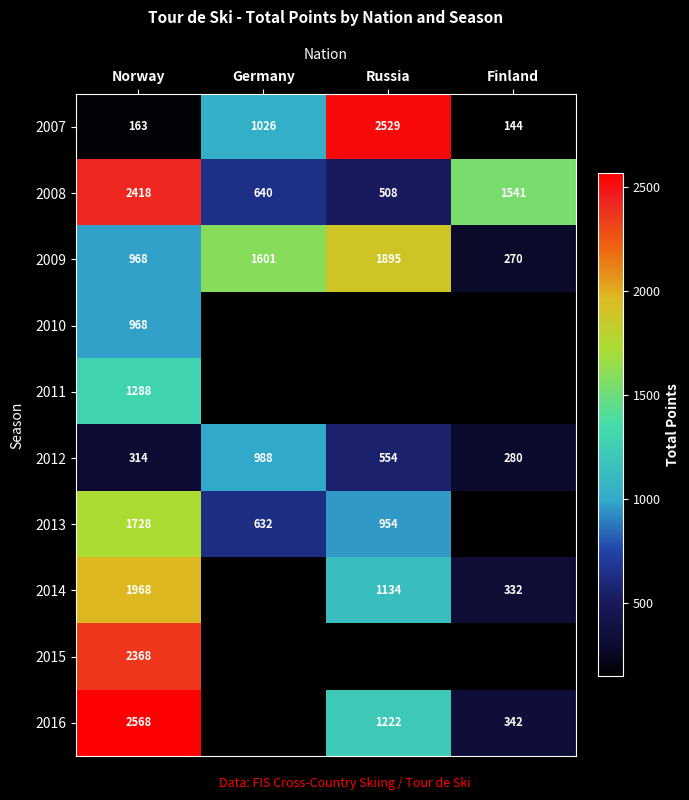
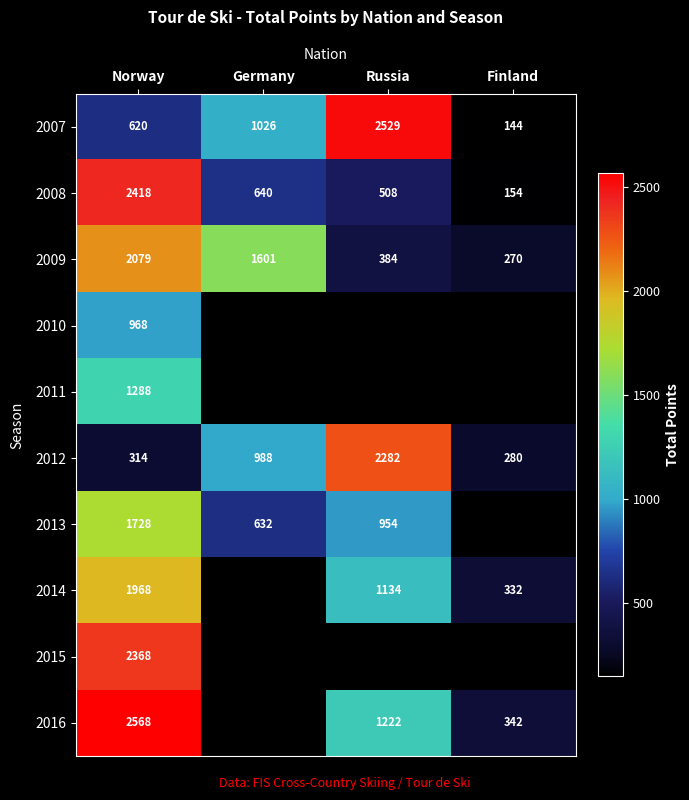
  {
    "2007": {
-     "Norway": 163,
+     "Norway": 620,
      "Germany": 1026,
      "Russia": 2529,
      "Finland": 144
    },
    "2008": {
      "Norway": 2418,
      "Germany": 640,
      "Russia": 508,
-     "Finland": 1541
+     "Finland": 154
    },
    "2009": {
-     "Norway": 968,
+     "Norway": 2079,
      "Germany": 1601,
-     "Russia": 1895,
+     "Russia": 384,
      "Finland": 270
    },
    "2010": {
      "Norway": 968
    },
    "2011": {
      "Norway": 1288
    },
    "2012": {
      "Norway": 314,
      "Germany": 988,
-     "Russia": 554,
+     "Russia": 2282,
      "Finland": 280
    },
    "2013": {
      "Norway": 1728,
      "Germany": 632,
      "Russia": 954
    },
    "2014": {
      "Norway": 1968,
      "Russia": 1134,
      "Finland": 332
    },
    "2015": {
      "Norway": 2368
    },
    "2016": {
      "Norway": 2568,
      "Russia": 1222,
      "Finland": 342
    }
  }
